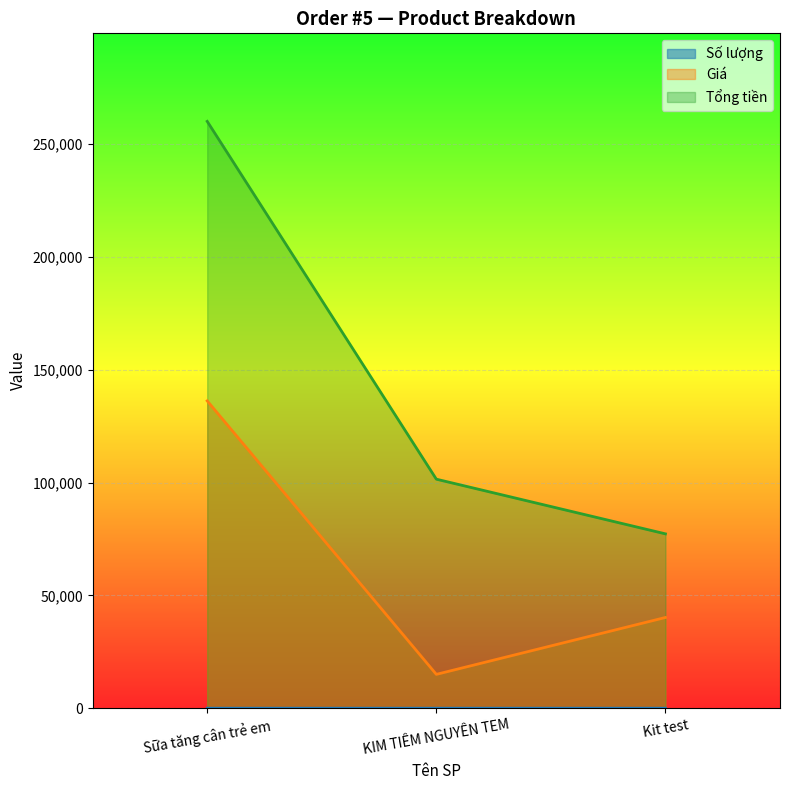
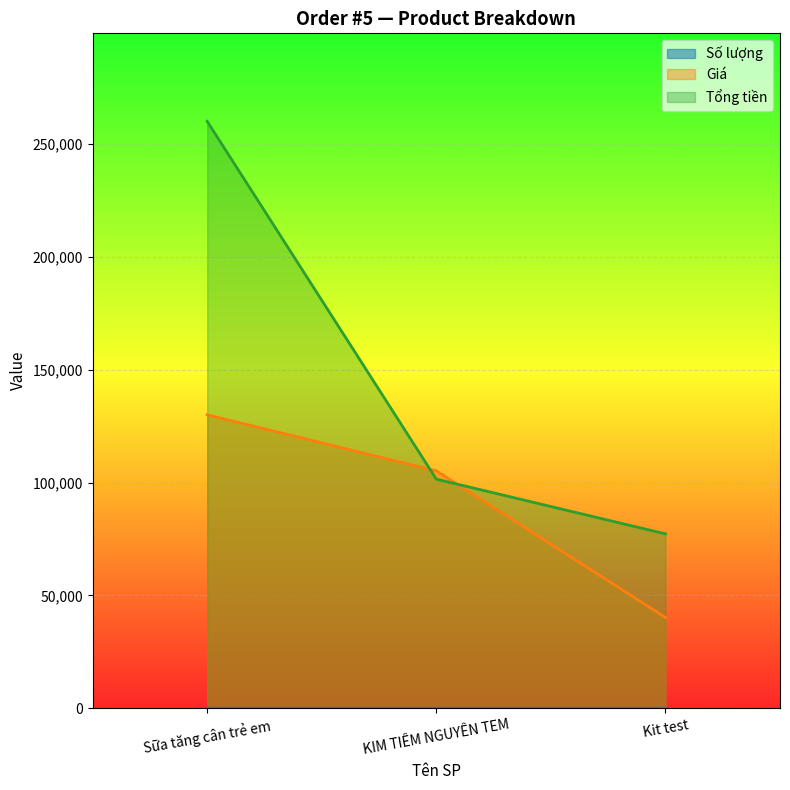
  {
    "Số lượng": {
      "Sữa tăng cân trẻ em": "0",
      "KIM TIÊM NGUYÊN TEM": "0",
      "Kit test": "0"
    },
    "Giá": {
-     "Sữa tăng cân trẻ em": "136,000",
-     "KIM TIÊM NGUYÊN TEM": "15,000",
+     "Sữa tăng cân trẻ em": "130,000",
+     "KIM TIÊM NGUYÊN TEM": "105,000",
      "Kit test": "40,000"
    },
    "Tổng tiền": {
      "Sữa tăng cân trẻ em": "260,000",
      "KIM TIÊM NGUYÊN TEM": "101,000",
      "Kit test": "77,000"
    }
  }
